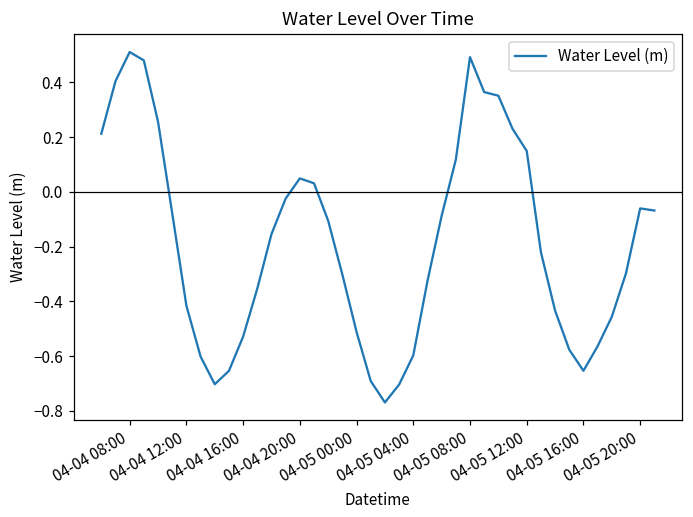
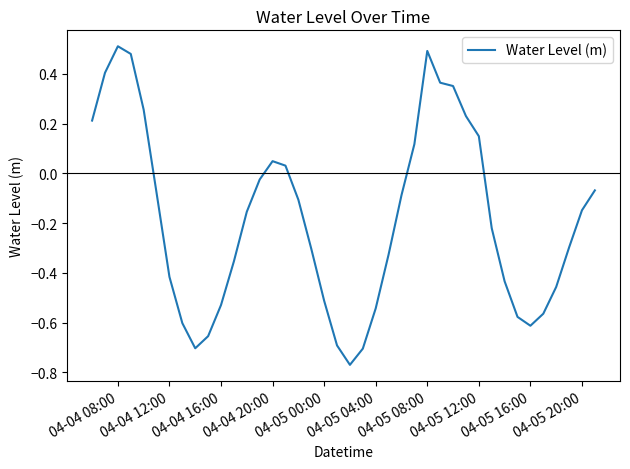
  {
    "04-04 08:00": 0.51,
    "04-04 12:00": -0.42,
    "04-04 16:00": -0.53,
    "04-04 20:00": 0.05,
    "04-05 00:00": -0.51,
-   "04-05 04:00": -0.60,
+   "04-05 04:00": -0.54,
    "04-05 08:00": 0.49,
    "04-05 12:00": 0.15,
-   "04-05 16:00": -0.65,
-   "04-05 20:00": -0.06
+   "04-05 16:00": -0.61,
+   "04-05 20:00": -0.15
  }
